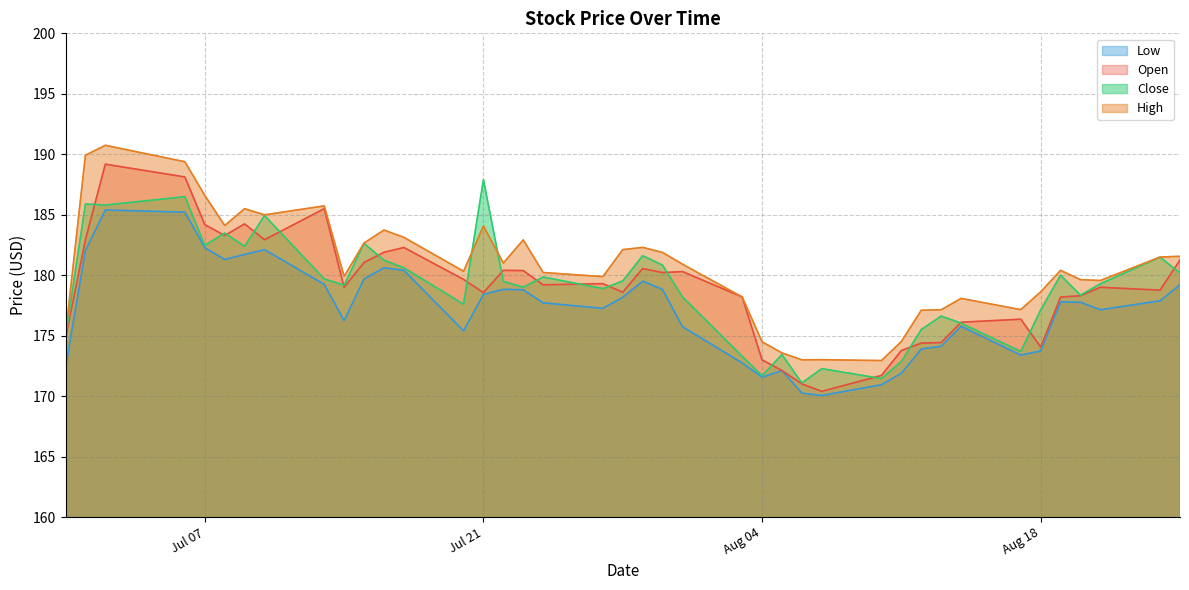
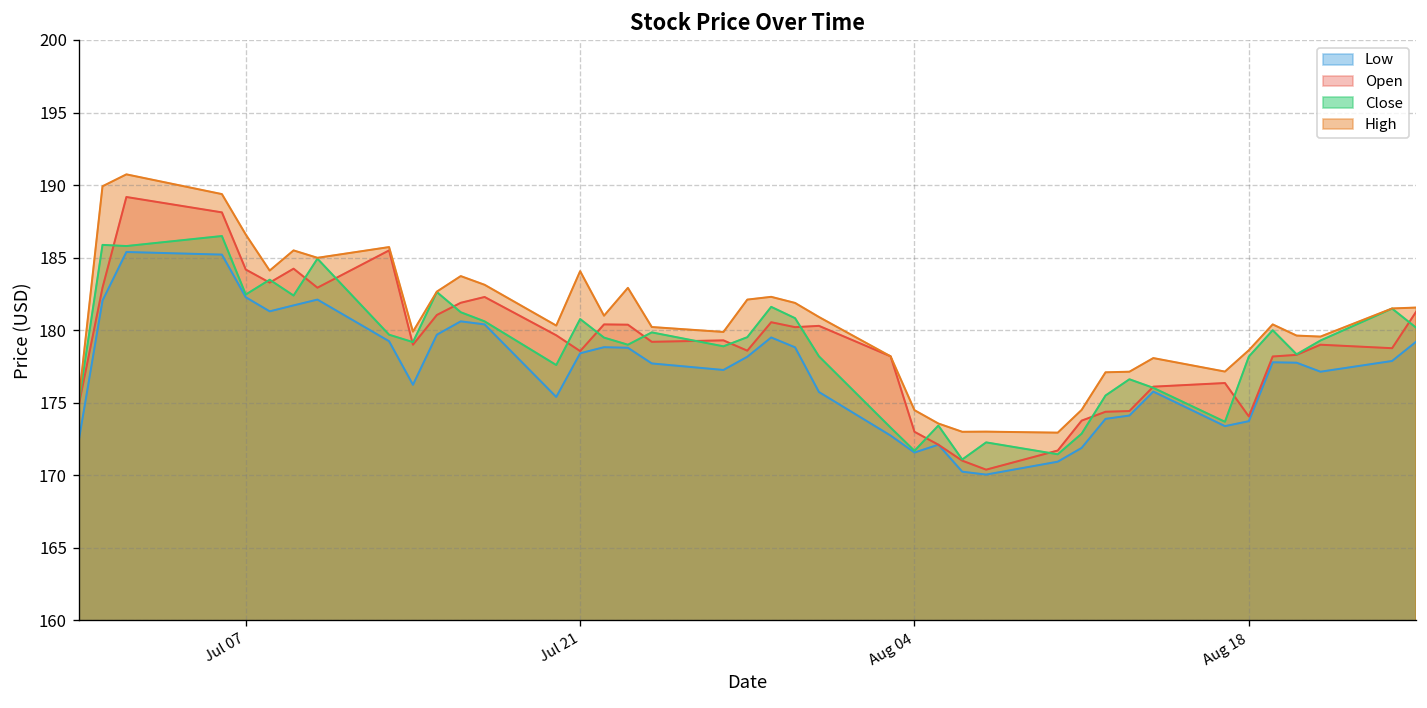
  {
    "Low": {
      "Aug 18": 173.7
    },
    "Close": {
-     "Jul 21": 187.9,
-     "Aug 18": 177.1
+     "Jul 21": 180.8,
+     "Aug 18": 178.2
    }
  }
